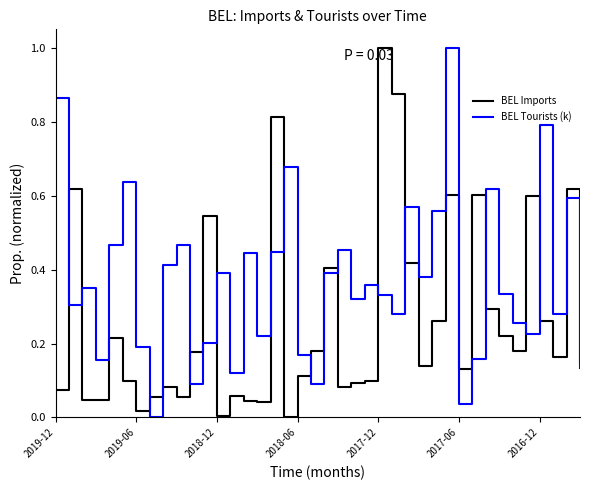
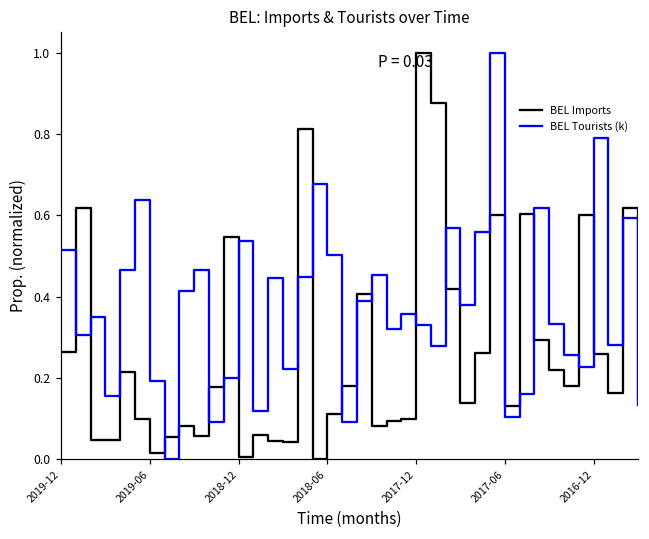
  {
    "BEL Imports": {
-     "2019-12": 0.07,
+     "2019-12": 0.26,
      "2019-06": 0.02,
      "2018-12": 0.01,
      "2018-06": 0.11,
      "2017-06": 0.13,
      "2016-12": 0.26
    },
    "BEL Tourists (k)": {
-     "2019-12": 0.86,
+     "2019-12": 0.51,
      "2019-06": 0.19,
-     "2018-12": 0.39,
-     "2018-06": 0.17,
+     "2018-12": 0.54,
+     "2018-06": 0.50,
      "2017-12": 0.33,
-     "2017-06": 0.04,
+     "2017-06": 0.10,
      "2016-12": 0.79
    }
  }
